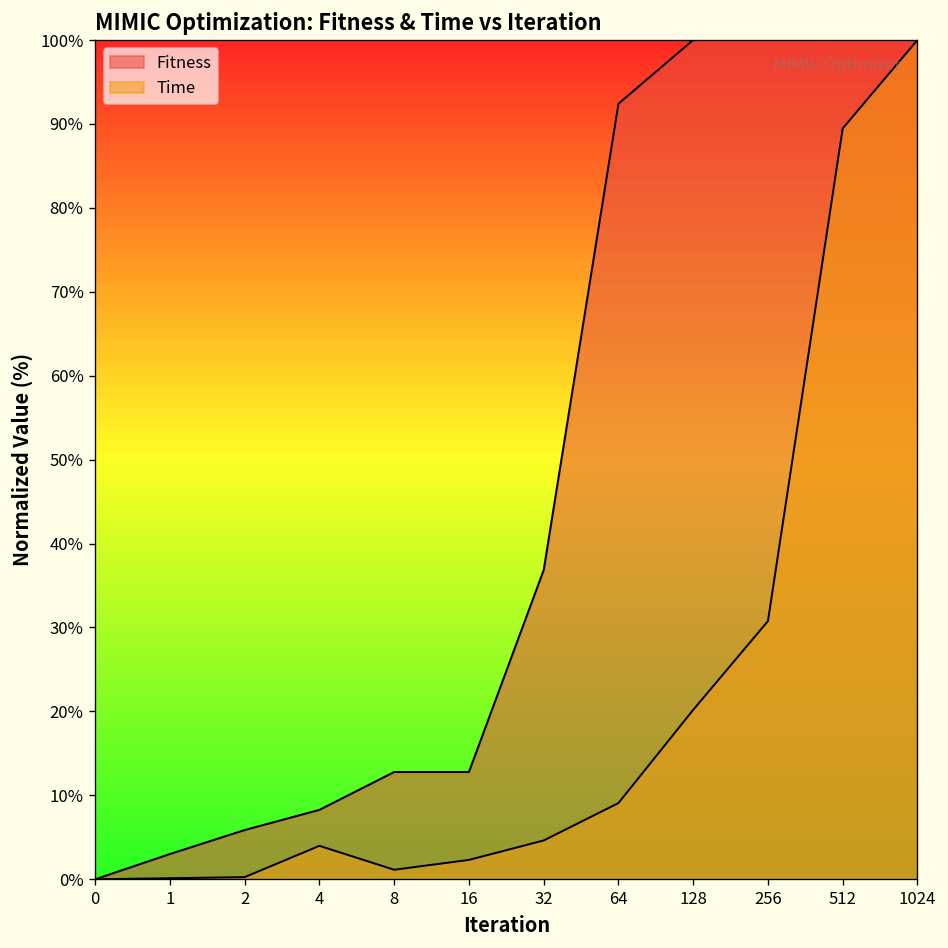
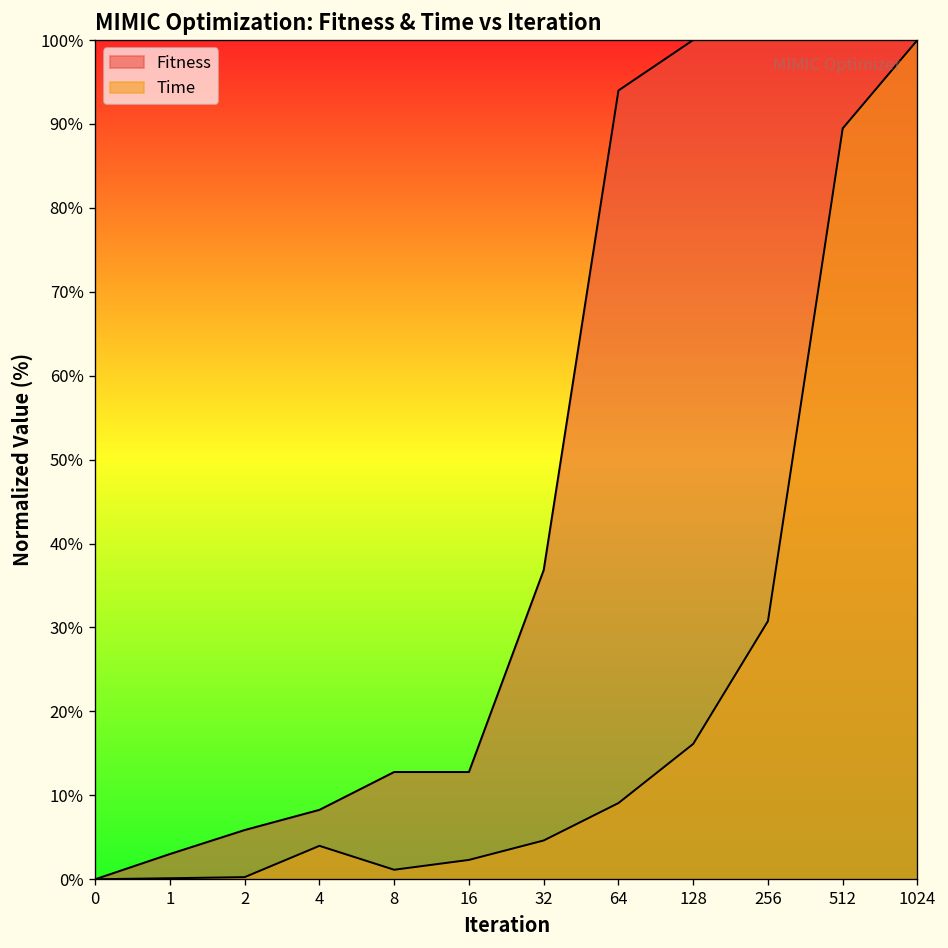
  {
    "Fitness": {
      "1": "3%",
      "2": "6%",
      "4": "8%",
      "8": "13%",
      "16": "13%",
      "32": "37%",
-     "64": "92%",
+     "64": "94%",
      "128": "100%",
      "256": "100%",
      "512": "100%"
    },
    "Time": {
      "1": "0%",
      "2": "0%",
      "4": "4%",
      "8": "1%",
      "16": "2%",
      "32": "5%",
      "64": "9%",
-     "128": "20%",
+     "128": "16%",
      "256": "31%",
      "512": "89%"
    }
  }
